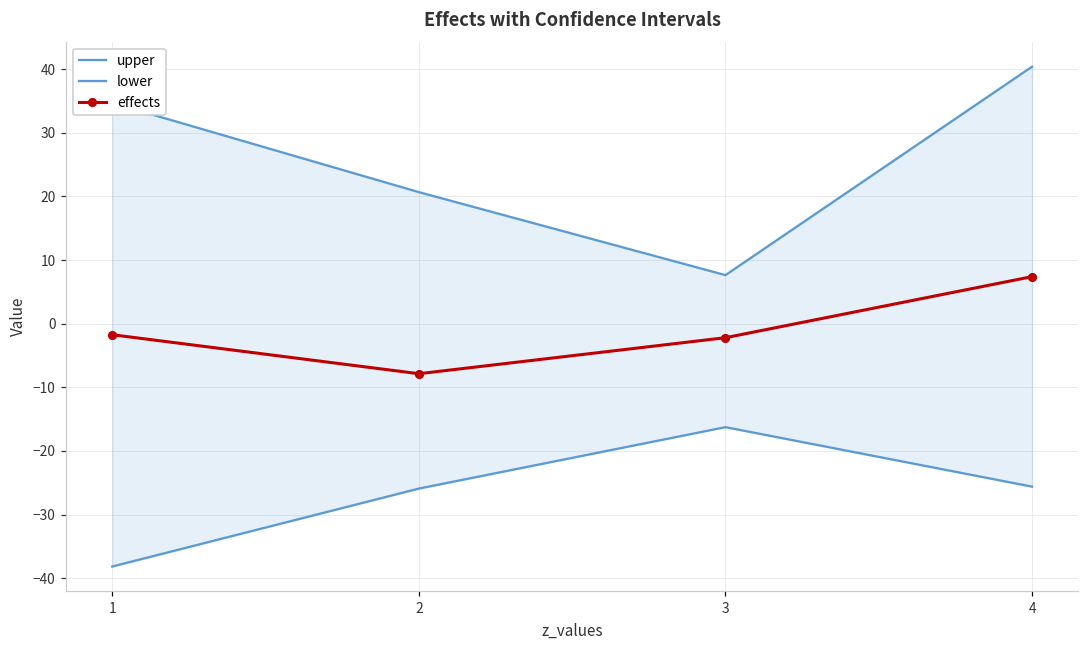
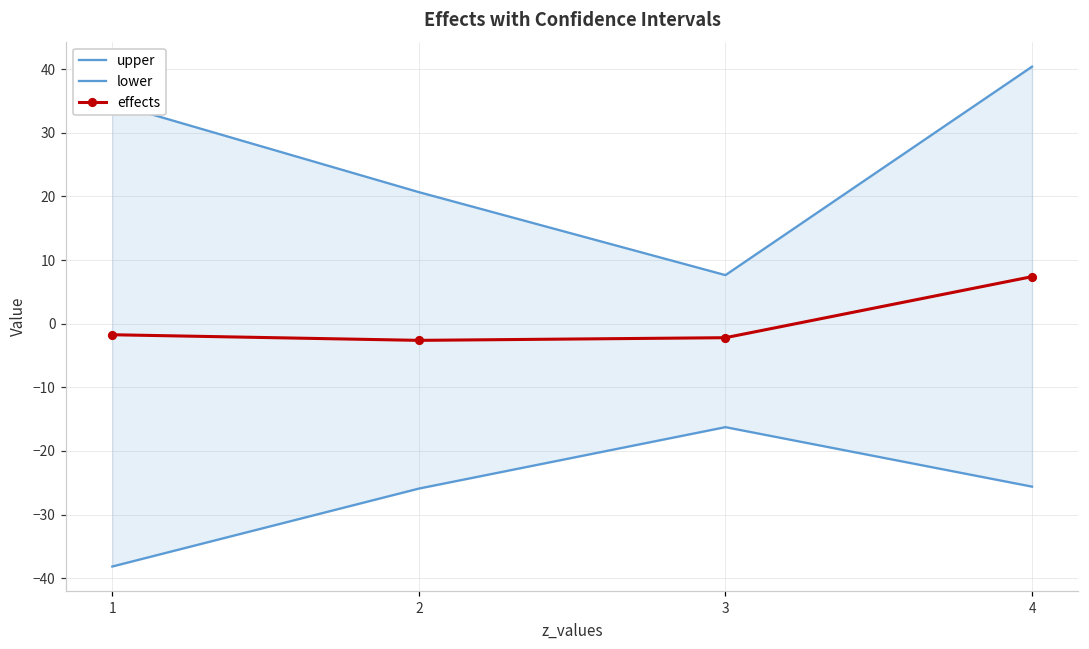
  {
    "effects": {
      "1": -2,
-     "2": -8,
+     "2": -3,
      "3": -2,
      "4": 7
    }
  }
